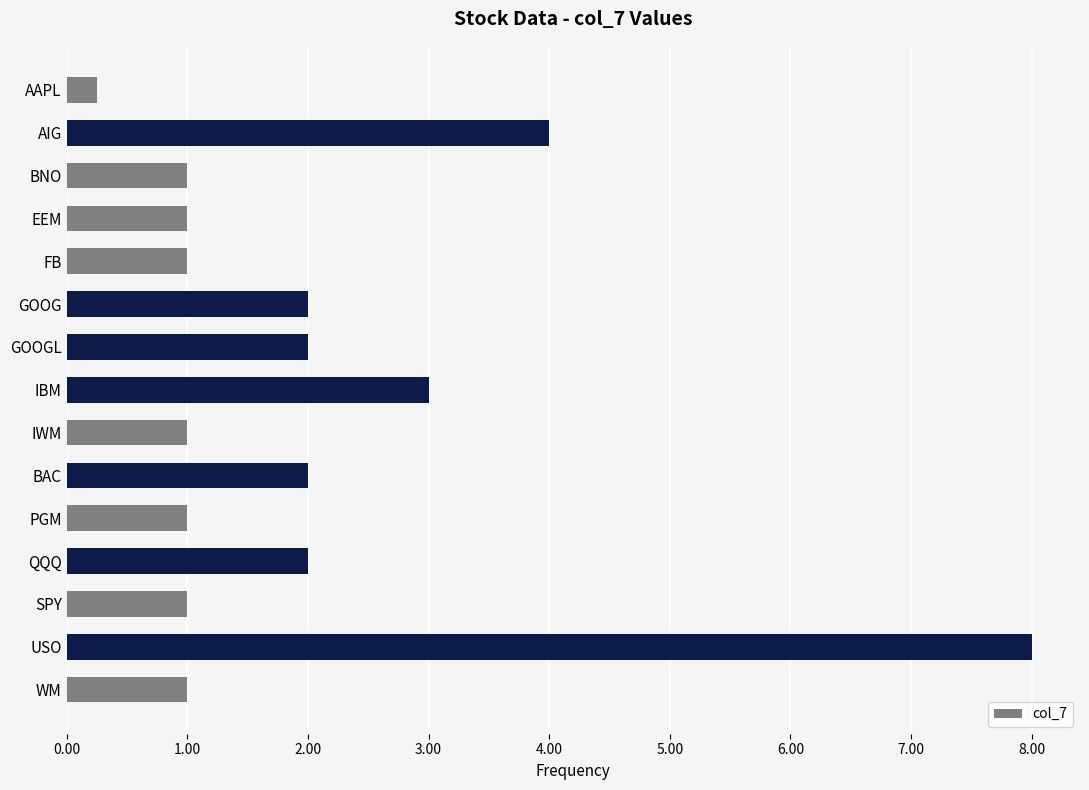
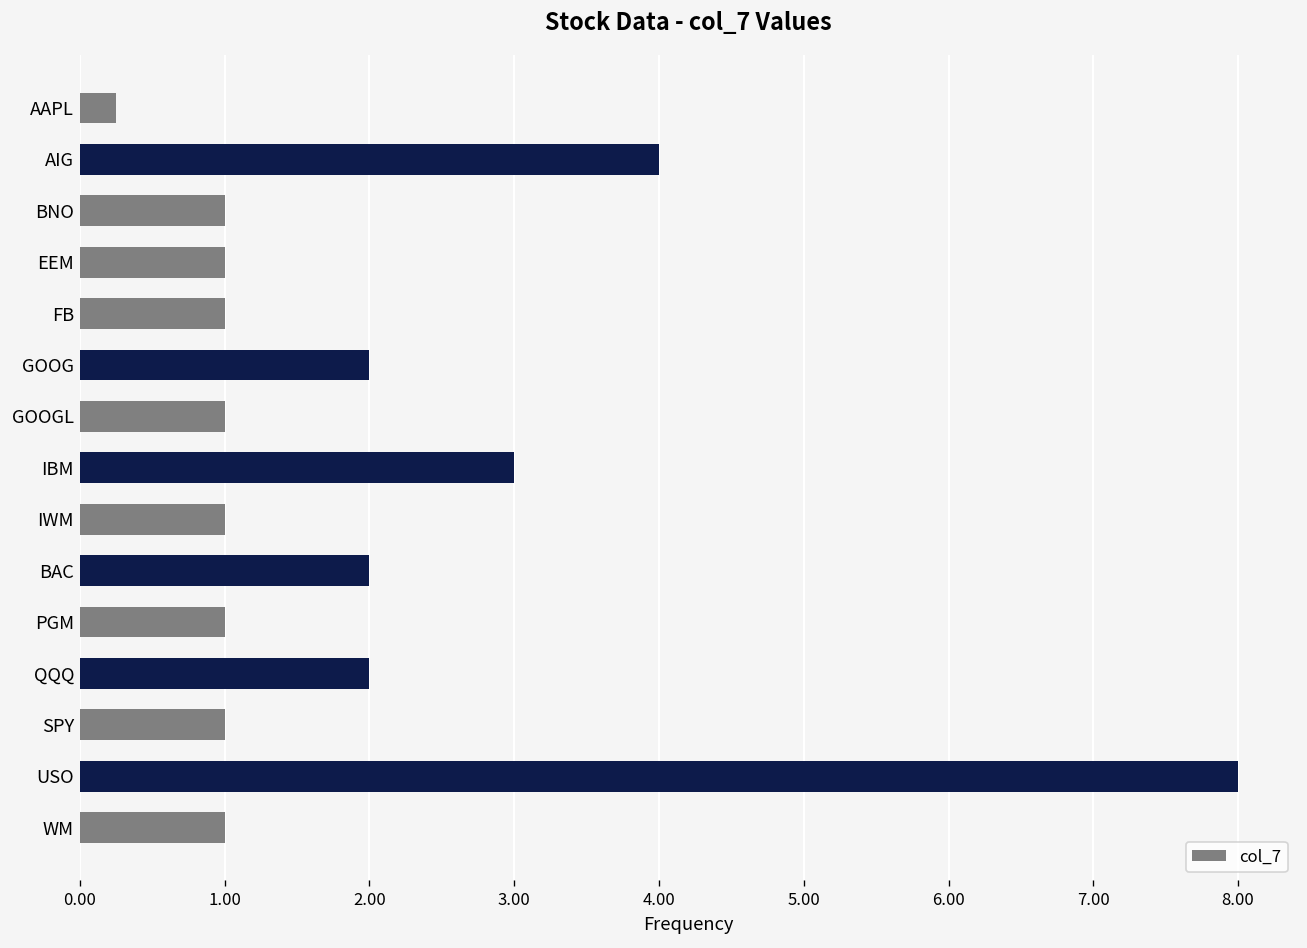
  {
    "AAPL": 0.25,
    "AIG": 4,
    "BNO": 1,
    "EEM": 1,
    "FB": 1,
    "GOOG": 2,
-   "GOOGL": 2,
+   "GOOGL": 1,
    "IBM": 3,
    "IWM": 1,
    "BAC": 2,
    "PGM": 1,
    "QQQ": 2,
    "SPY": 1,
    "USO": 8,
    "WM": 1
  }
